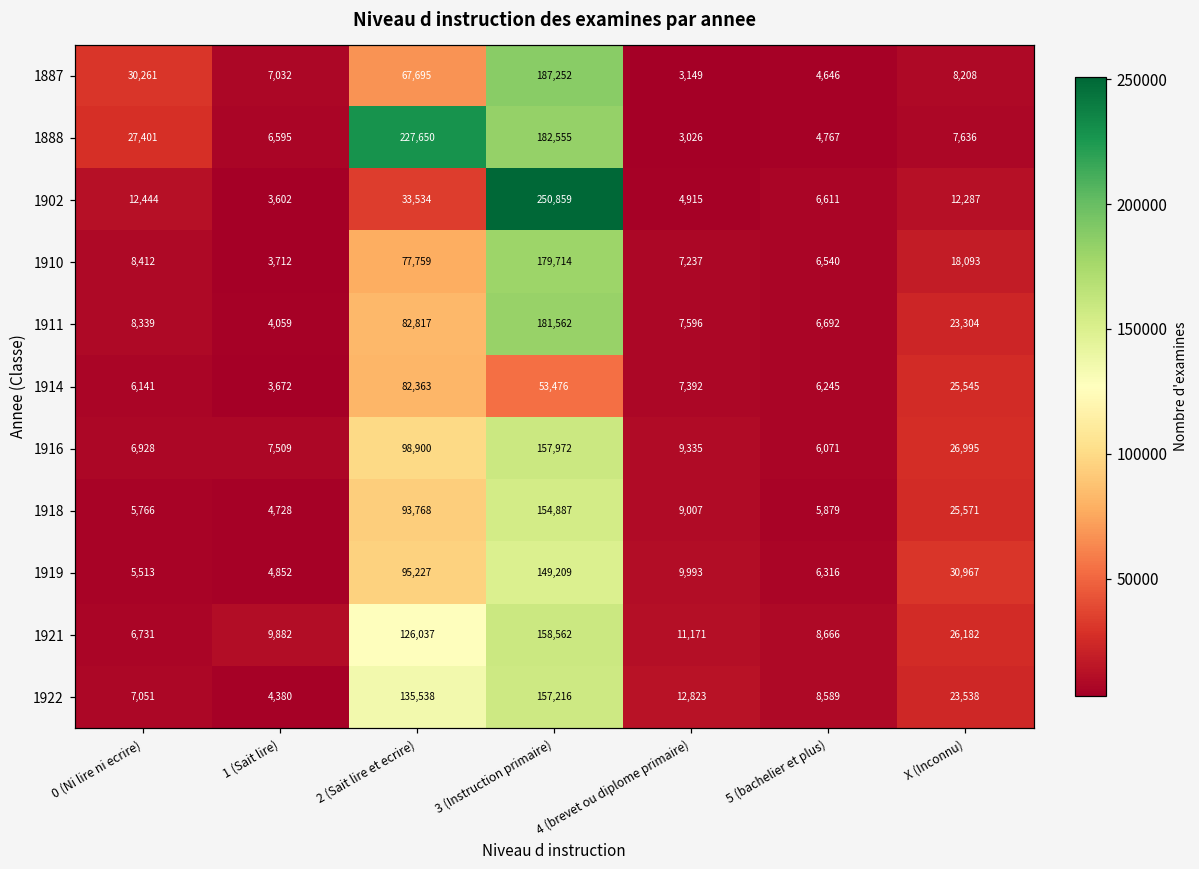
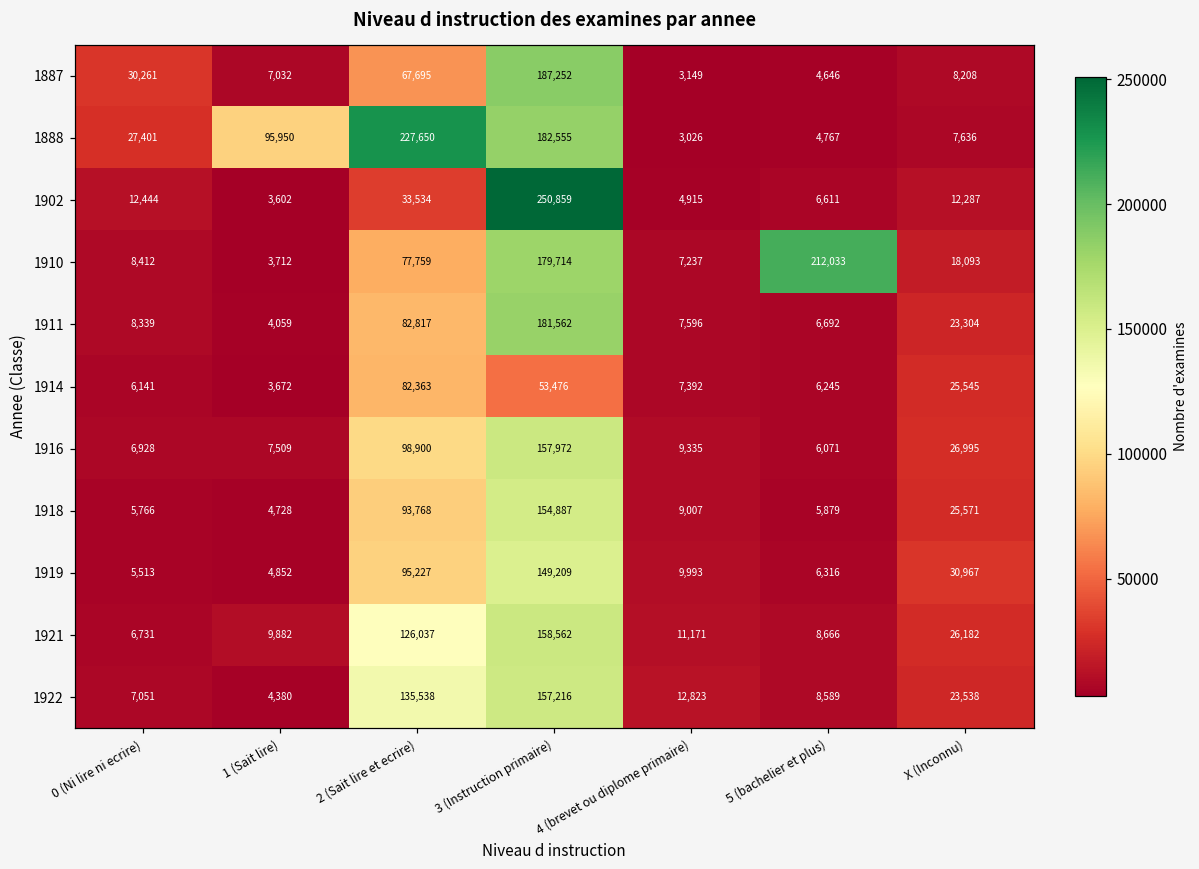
  {
    "1887": {
      "0 (Ni lire ni ecrire)": "30,261",
      "1 (Sait lire)": "7,032",
      "2 (Sait lire et ecrire)": "67,695",
      "3 (Instruction primaire)": "187,252",
      "4 (brevet ou diplome primaire)": "3,149",
      "5 (bachelier et plus)": "4,646",
      "X (Inconnu)": "8,208"
    },
    "1888": {
      "0 (Ni lire ni ecrire)": "27,401",
-     "1 (Sait lire)": "6,595",
+     "1 (Sait lire)": "95,950",
      "2 (Sait lire et ecrire)": "227,650",
      "3 (Instruction primaire)": "182,555",
      "4 (brevet ou diplome primaire)": "3,026",
      "5 (bachelier et plus)": "4,767",
      "X (Inconnu)": "7,636"
    },
    "1902": {
      "0 (Ni lire ni ecrire)": "12,444",
      "1 (Sait lire)": "3,602",
      "2 (Sait lire et ecrire)": "33,534",
      "3 (Instruction primaire)": "250,859",
      "4 (brevet ou diplome primaire)": "4,915",
      "5 (bachelier et plus)": "6,611",
      "X (Inconnu)": "12,287"
    },
    "1910": {
      "0 (Ni lire ni ecrire)": "8,412",
      "1 (Sait lire)": "3,712",
      "2 (Sait lire et ecrire)": "77,759",
      "3 (Instruction primaire)": "179,714",
      "4 (brevet ou diplome primaire)": "7,237",
-     "5 (bachelier et plus)": "6,540",
+     "5 (bachelier et plus)": "212,033",
      "X (Inconnu)": "18,093"
    },
    "1911": {
      "0 (Ni lire ni ecrire)": "8,339",
      "1 (Sait lire)": "4,059",
      "2 (Sait lire et ecrire)": "82,817",
      "3 (Instruction primaire)": "181,562",
      "4 (brevet ou diplome primaire)": "7,596",
      "5 (bachelier et plus)": "6,692",
      "X (Inconnu)": "23,304"
    },
    "1914": {
      "0 (Ni lire ni ecrire)": "6,141",
      "1 (Sait lire)": "3,672",
      "2 (Sait lire et ecrire)": "82,363",
      "3 (Instruction primaire)": "53,476",
      "4 (brevet ou diplome primaire)": "7,392",
      "5 (bachelier et plus)": "6,245",
      "X (Inconnu)": "25,545"
    },
    "1916": {
      "0 (Ni lire ni ecrire)": "6,928",
      "1 (Sait lire)": "7,509",
      "2 (Sait lire et ecrire)": "98,900",
      "3 (Instruction primaire)": "157,972",
      "4 (brevet ou diplome primaire)": "9,335",
      "5 (bachelier et plus)": "6,071",
      "X (Inconnu)": "26,995"
    },
    "1918": {
      "0 (Ni lire ni ecrire)": "5,766",
      "1 (Sait lire)": "4,728",
      "2 (Sait lire et ecrire)": "93,768",
      "3 (Instruction primaire)": "154,887",
      "4 (brevet ou diplome primaire)": "9,007",
      "5 (bachelier et plus)": "5,879",
      "X (Inconnu)": "25,571"
    },
    "1919": {
      "0 (Ni lire ni ecrire)": "5,513",
      "1 (Sait lire)": "4,852",
      "2 (Sait lire et ecrire)": "95,227",
      "3 (Instruction primaire)": "149,209",
      "4 (brevet ou diplome primaire)": "9,993",
      "5 (bachelier et plus)": "6,316",
      "X (Inconnu)": "30,967"
    },
    "1921": {
      "0 (Ni lire ni ecrire)": "6,731",
      "1 (Sait lire)": "9,882",
      "2 (Sait lire et ecrire)": "126,037",
      "3 (Instruction primaire)": "158,562",
      "4 (brevet ou diplome primaire)": "11,171",
      "5 (bachelier et plus)": "8,666",
      "X (Inconnu)": "26,182"
    },
    "1922": {
      "0 (Ni lire ni ecrire)": "7,051",
      "1 (Sait lire)": "4,380",
      "2 (Sait lire et ecrire)": "135,538",
      "3 (Instruction primaire)": "157,216",
      "4 (brevet ou diplome primaire)": "12,823",
      "5 (bachelier et plus)": "8,589",
      "X (Inconnu)": "23,538"
    }
  }
